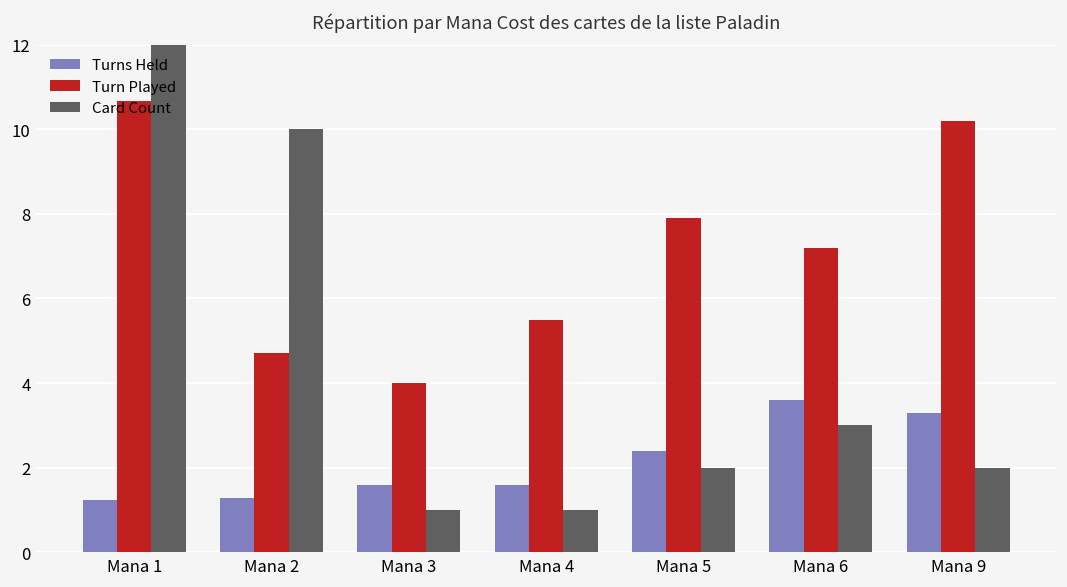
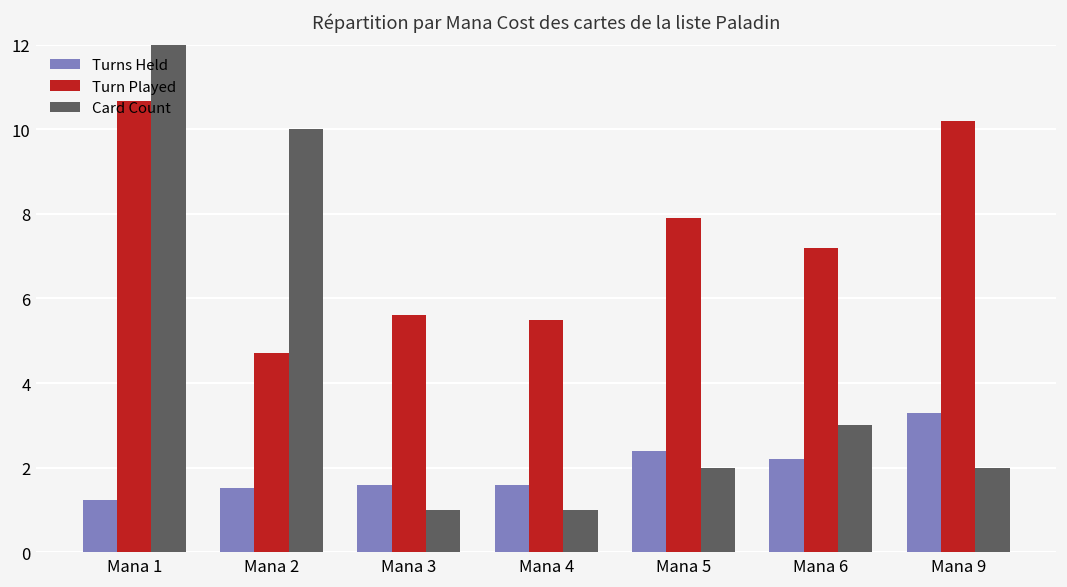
  {
    "Turns Held": {
      "Mana 1": 1.2,
-     "Mana 2": 1.3,
+     "Mana 2": 1.5,
      "Mana 3": 1.6,
      "Mana 4": 1.6,
      "Mana 5": 2.4,
-     "Mana 6": 3.6,
+     "Mana 6": 2.2,
      "Mana 9": 3.3
    },
    "Turn Played": {
      "Mana 1": 10.7,
      "Mana 2": 4.7,
-     "Mana 3": 4.0,
+     "Mana 3": 5.6,
      "Mana 4": 5.5,
      "Mana 5": 7.9,
      "Mana 6": 7.2,
      "Mana 9": 10.2
    },
    "Card Count": {
      "Mana 2": 10.0,
      "Mana 3": 1.0,
      "Mana 4": 1.0,
      "Mana 5": 2.0,
      "Mana 6": 3.0,
      "Mana 9": 2.0
    }
  }
